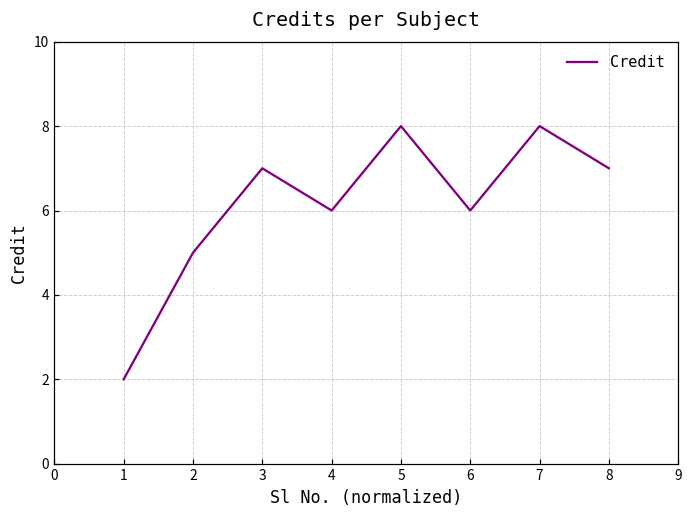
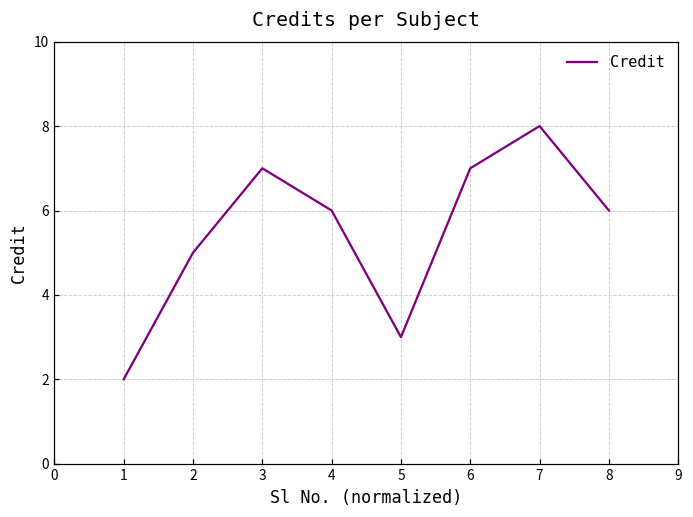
  {
    "1": 2,
    "2": 5,
    "3": 7,
    "4": 6,
-   "5": 8,
-   "6": 6,
+   "5": 3,
+   "6": 7,
    "7": 8,
-   "8": 7
+   "8": 6
  }
